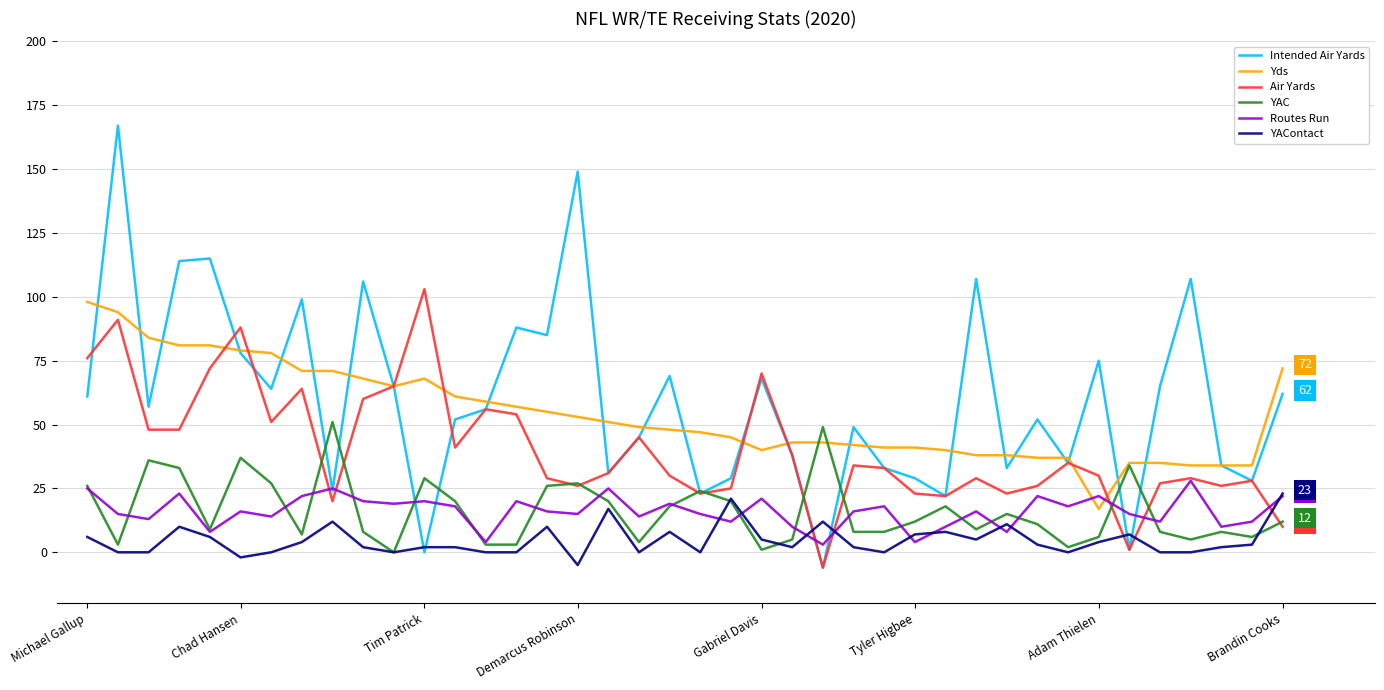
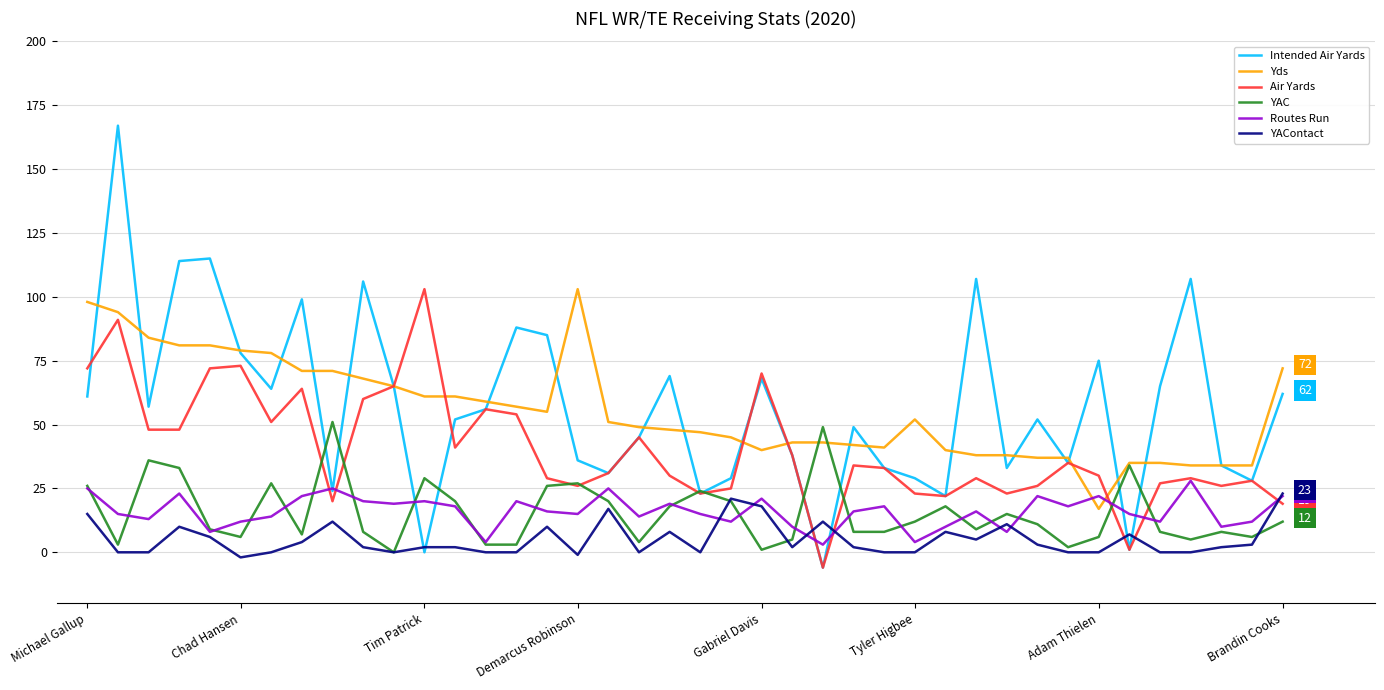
  {
    "Intended Air Yards": {
      "Michael Gallup": 61,
      "Tim Patrick": 0,
-     "Demarcus Robinson": 149,
+     "Demarcus Robinson": 36,
      "Gabriel Davis": 68,
      "Tyler Higbee": 29,
      "Adam Thielen": 75
    },
    "Yds": {
      "Michael Gallup": 98,
-     "Tim Patrick": 68,
-     "Demarcus Robinson": 53,
+     "Tim Patrick": 61,
+     "Demarcus Robinson": 103,
      "Gabriel Davis": 40,
-     "Tyler Higbee": 41,
+     "Tyler Higbee": 52,
      "Adam Thielen": 17
    },
    "Air Yards": {
-     "Michael Gallup": 76,
-     "Chad Hansen": 88,
-     "Brandin Cooks": 10
+     "Michael Gallup": 72,
+     "Chad Hansen": 73,
+     "Brandin Cooks": 19
    },
    "YAC": {
-     "Chad Hansen": 37,
+     "Chad Hansen": 6,
      "Tim Patrick": 29,
      "Demarcus Robinson": 27,
      "Gabriel Davis": 1,
      "Tyler Higbee": 12,
      "Adam Thielen": 6
    },
    "Routes Run": {
-     "Chad Hansen": 16,
+     "Chad Hansen": 12,
      "Tim Patrick": 20,
      "Demarcus Robinson": 15,
      "Gabriel Davis": 21,
      "Tyler Higbee": 4,
      "Adam Thielen": 22
    },
    "YAContact": {
-     "Michael Gallup": 6,
+     "Michael Gallup": 15,
      "Chad Hansen": -2,
      "Tim Patrick": 2,
-     "Demarcus Robinson": -5,
-     "Gabriel Davis": 5,
-     "Tyler Higbee": 7,
-     "Adam Thielen": 4
+     "Demarcus Robinson": -1,
+     "Gabriel Davis": 18,
+     "Tyler Higbee": 0,
+     "Adam Thielen": 0
    }
  }
